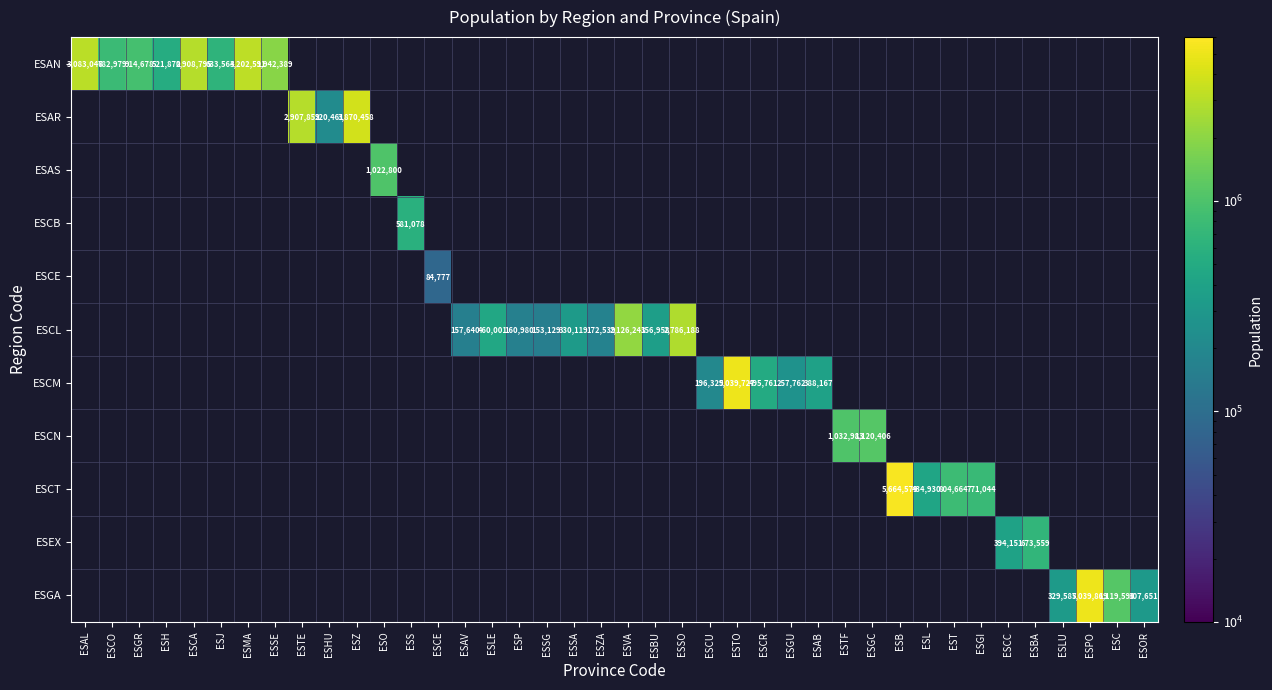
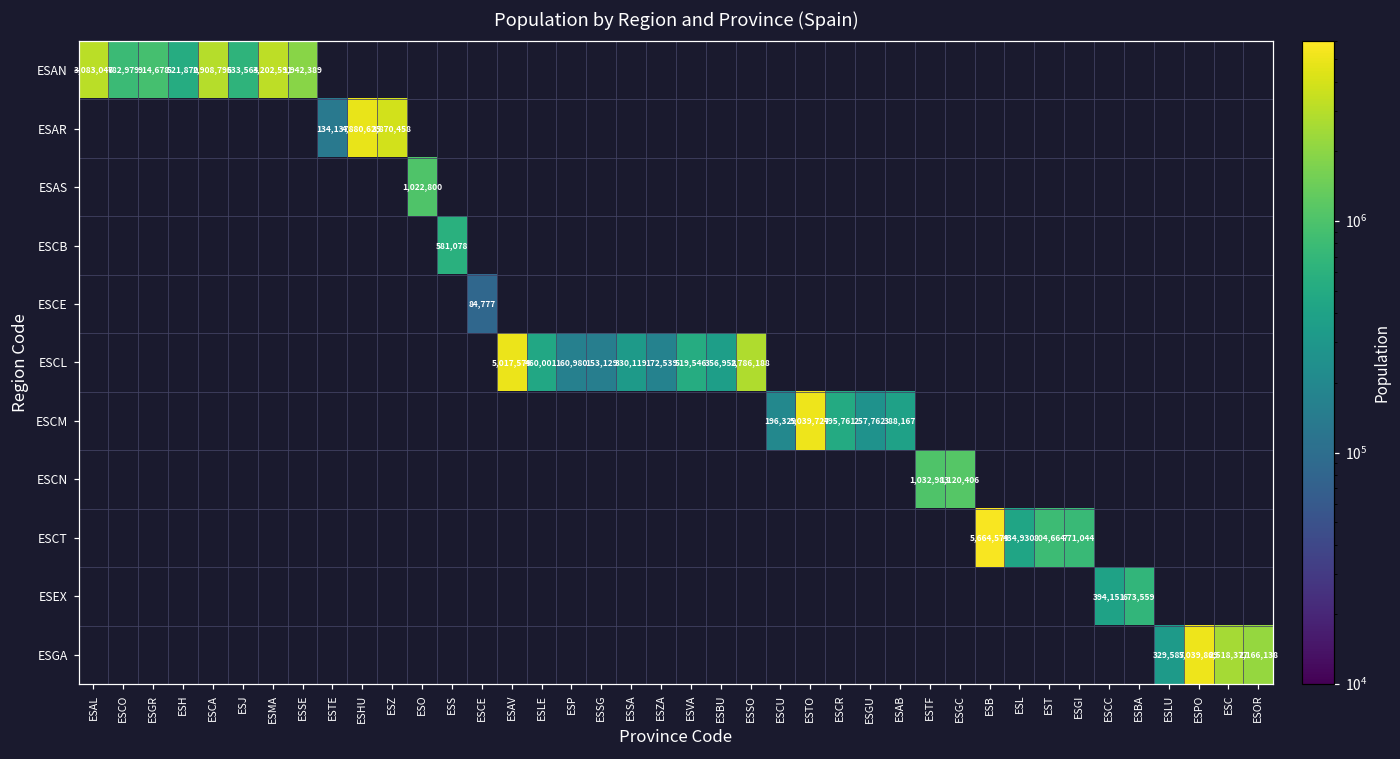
  {
    "ESAN": {
      "ESGR": "914,678"
    },
    "ESAR": {
-     "ESTE": "2,907,859",
-     "ESHU": "220,461"
+     "ESTE": "134,137",
+     "ESHU": "4,880,625"
    },
    "ESAS": {
      "ESO": "1,022,800"
    },
    "ESCB": {
      "ESS": "581,078"
    },
    "ESCE": {
      "ESCE": "84,777"
    },
    "ESCL": {
-     "ESAV": "157,640",
+     "ESAV": "5,017,579",
      "ESP": "160,980",
      "ESSG": "153,129",
      "ESSA": "330,119",
      "ESZA": "172,539",
-     "ESVA": "2,126,241"
+     "ESVA": "519,546"
    },
    "ESCM": {
      "ESGU": "257,762",
      "ESAB": "388,167"
    },
    "ESCT": {
      "EST": "804,664",
      "ESGI": "771,044"
    },
    "ESEX": {
      "ESCC": "394,151",
      "ESBA": "673,559"
    },
    "ESGA": {
-     "ESC": "1,119,596",
-     "ESOR": "307,651"
+     "ESC": "2,518,377",
+     "ESOR": "2,166,138"
    }
  }
